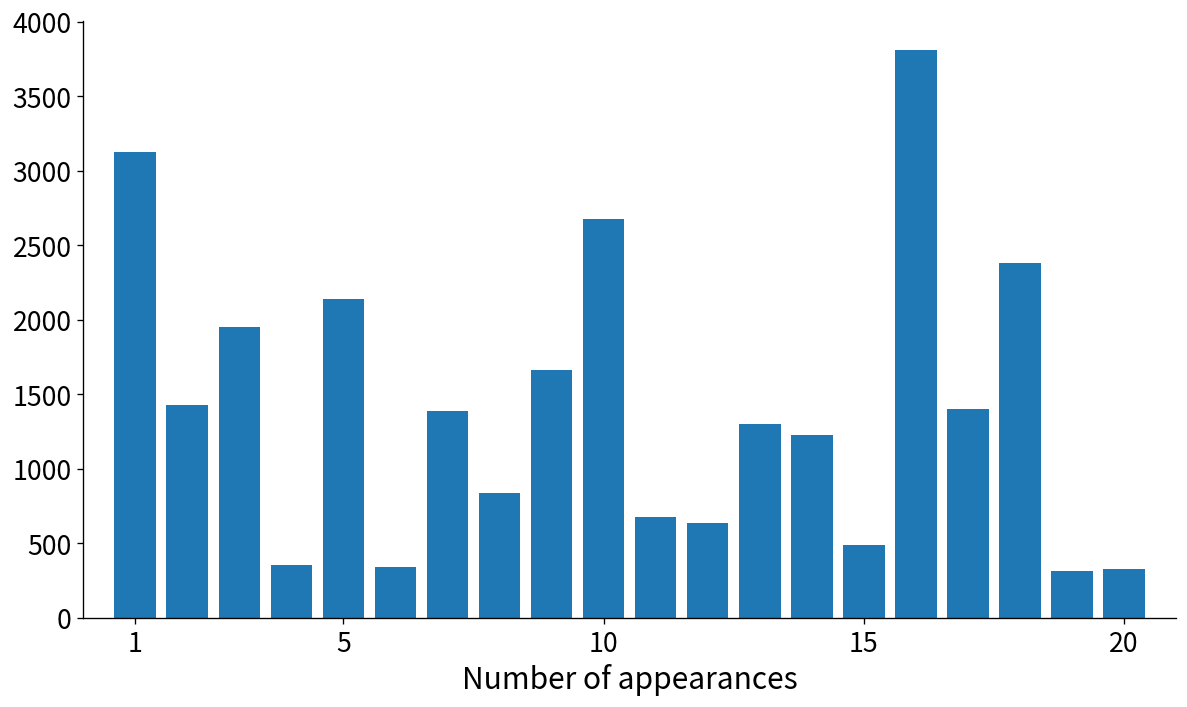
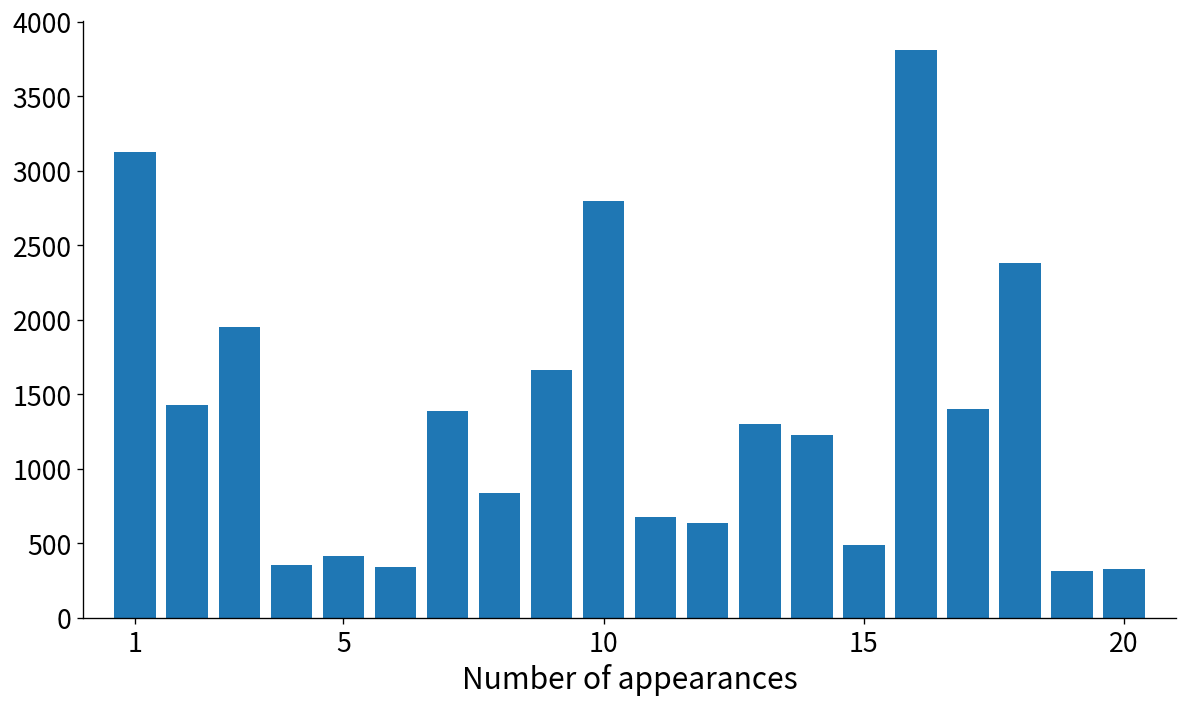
  {
    "1": 3120,
-   "5": 2140,
-   "10": 2670,
+   "5": 420,
+   "10": 2800,
    "15": 490,
    "20": 330
  }
